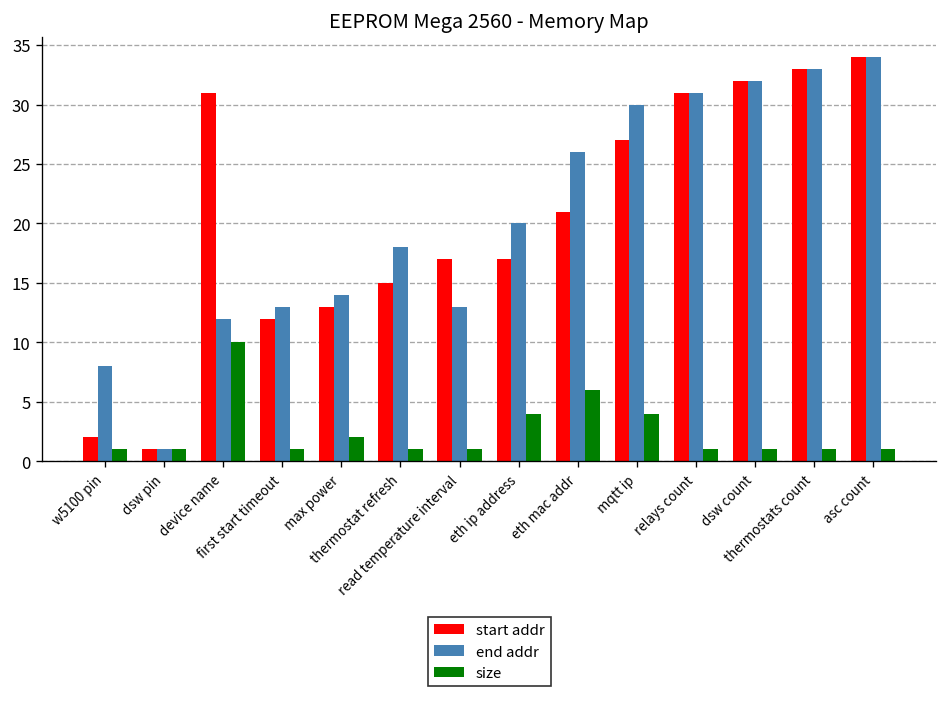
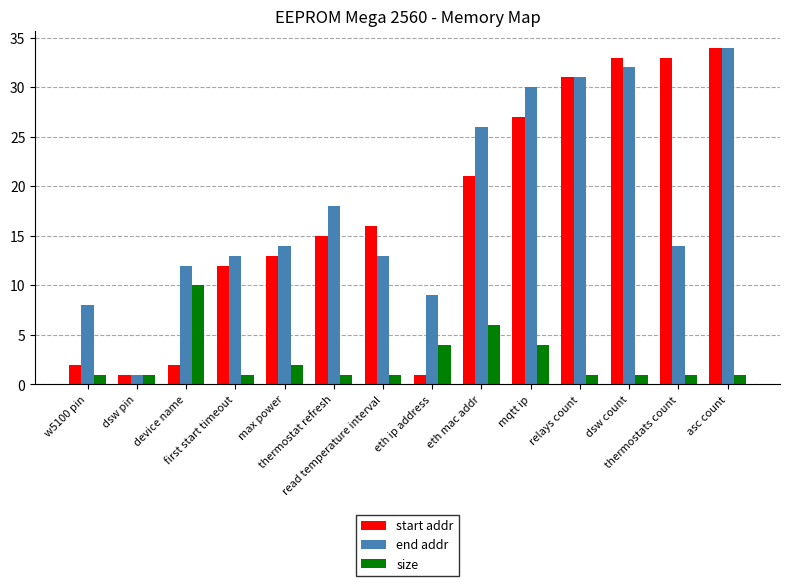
  {
    "start addr": {
      "w5100 pin": 2,
      "dsw pin": 1,
-     "device name": 31,
+     "device name": 2,
      "first start timeout": 12,
      "max power": 13,
      "thermostat refresh": 15,
-     "read temperature interval": 17,
-     "eth ip address": 17,
+     "read temperature interval": 16,
+     "eth ip address": 1,
      "eth mac addr": 21,
      "mqtt ip": 27,
      "relays count": 31,
-     "dsw count": 32,
+     "dsw count": 33,
      "thermostats count": 33,
      "asc count": 34
    },
    "end addr": {
      "w5100 pin": 8,
      "dsw pin": 1,
      "device name": 12,
      "first start timeout": 13,
      "max power": 14,
      "thermostat refresh": 18,
      "read temperature interval": 13,
-     "eth ip address": 20,
+     "eth ip address": 9,
      "eth mac addr": 26,
      "mqtt ip": 30,
      "relays count": 31,
      "dsw count": 32,
-     "thermostats count": 33,
+     "thermostats count": 14,
      "asc count": 34
    },
    "size": {
      "w5100 pin": 1,
      "dsw pin": 1,
      "device name": 10,
      "first start timeout": 1,
      "max power": 2,
      "thermostat refresh": 1,
      "read temperature interval": 1,
      "eth ip address": 4,
      "eth mac addr": 6,
      "mqtt ip": 4,
      "relays count": 1,
      "dsw count": 1,
      "thermostats count": 1,
      "asc count": 1
    }
  }
